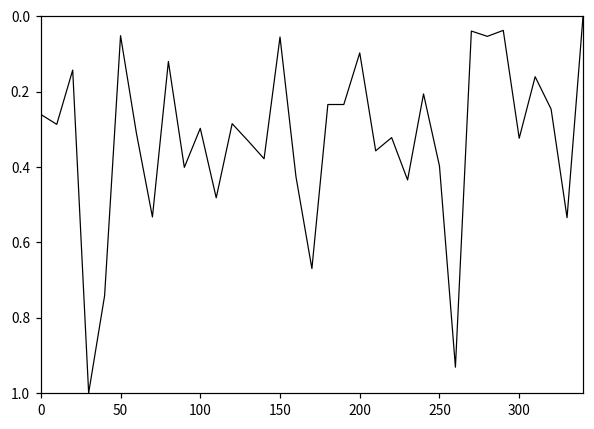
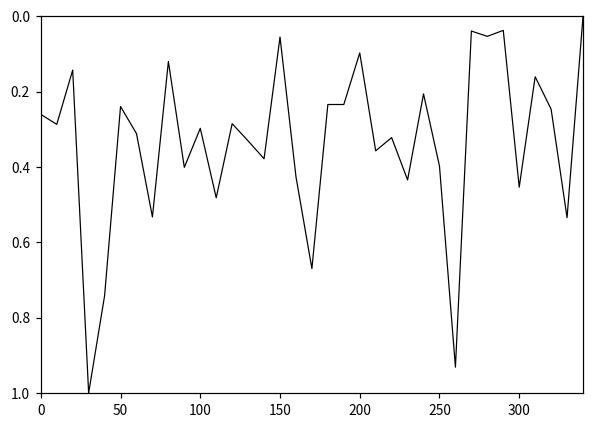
  {
    "0": 0.26,
-   "50": 0.05,
+   "50": 0.24,
    "100": 0.30,
    "150": 0.05,
    "200": 0.10,
    "250": 0.40,
-   "300": 0.32
+   "300": 0.45
  }
